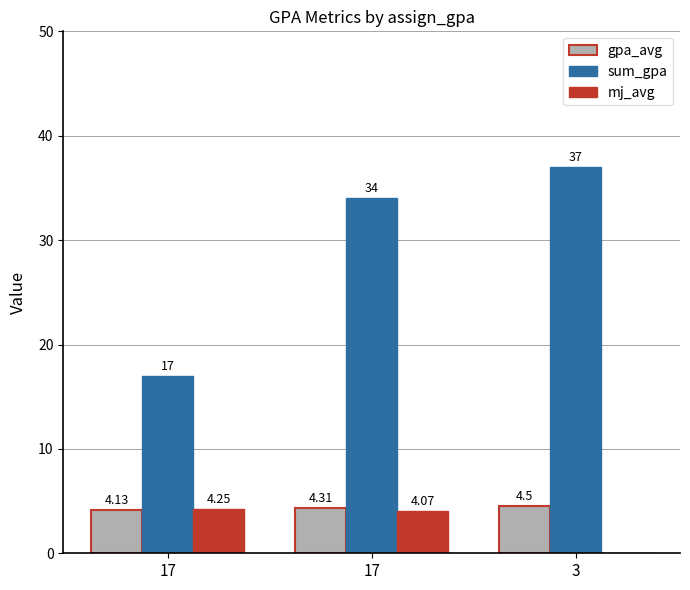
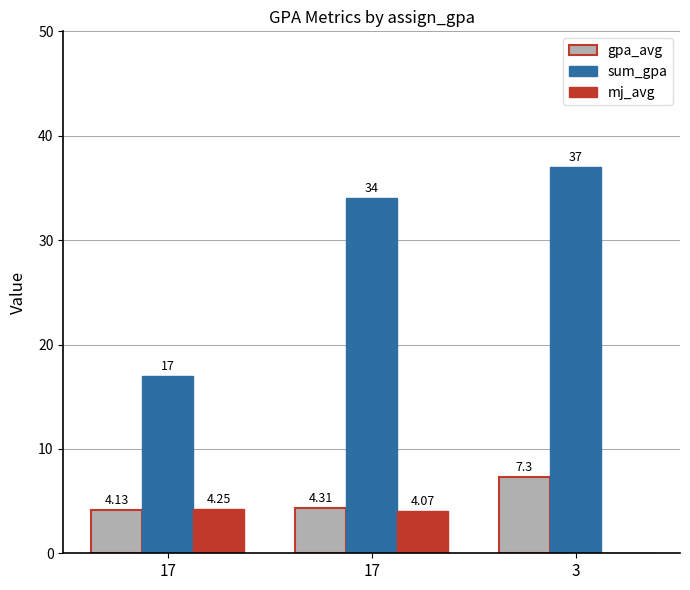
  {
    "gpa_avg": {
-     "3": 4.5
+     "3": 7.3
    },
    "sum_gpa": {
      "3": 37
    },
    "mj_avg": {
      "3": 0.0
    }
  }
